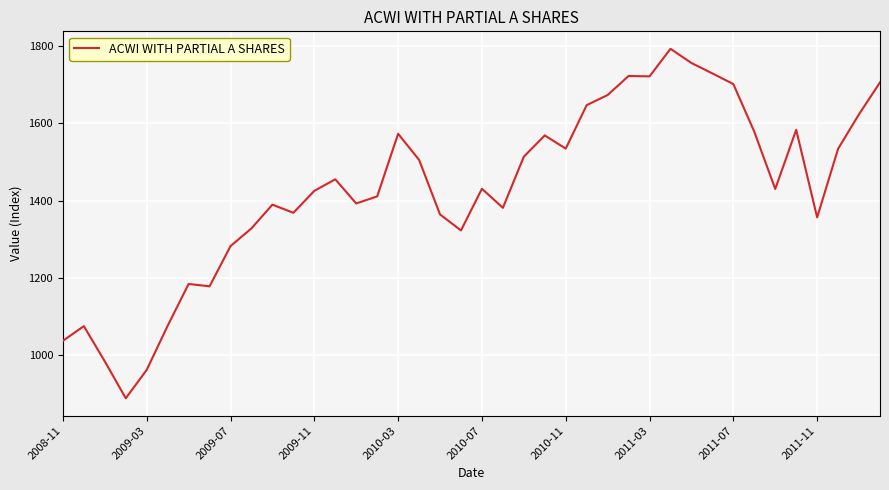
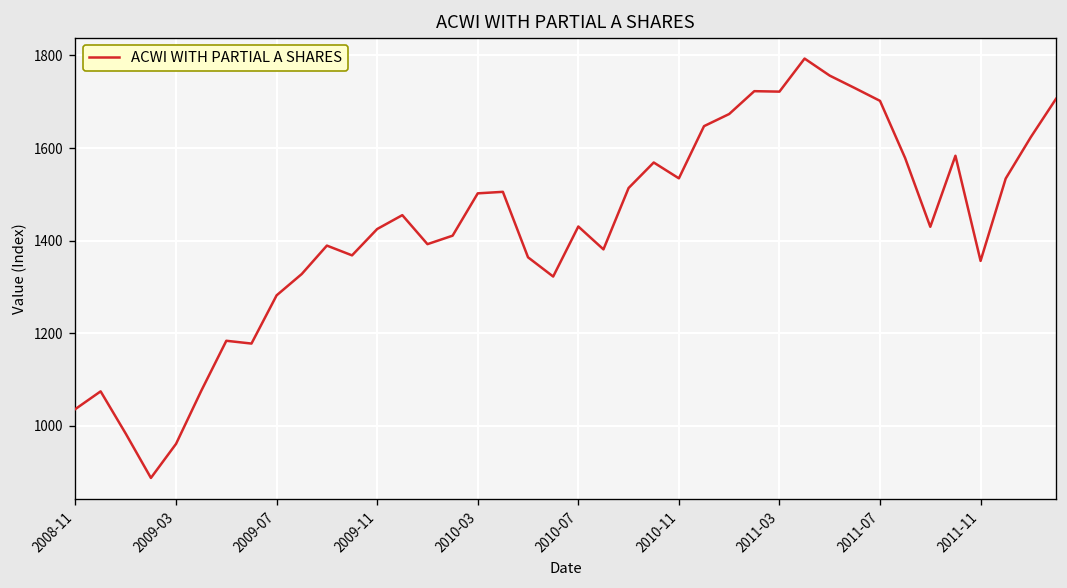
  {
    "2008-11": 1040,
    "2009-03": 960,
    "2009-07": 1280,
    "2009-11": 1430,
-   "2010-03": 1570,
+   "2010-03": 1500,
    "2010-07": 1430,
    "2010-11": 1530,
    "2011-03": 1720,
    "2011-07": 1700,
    "2011-11": 1360
  }
